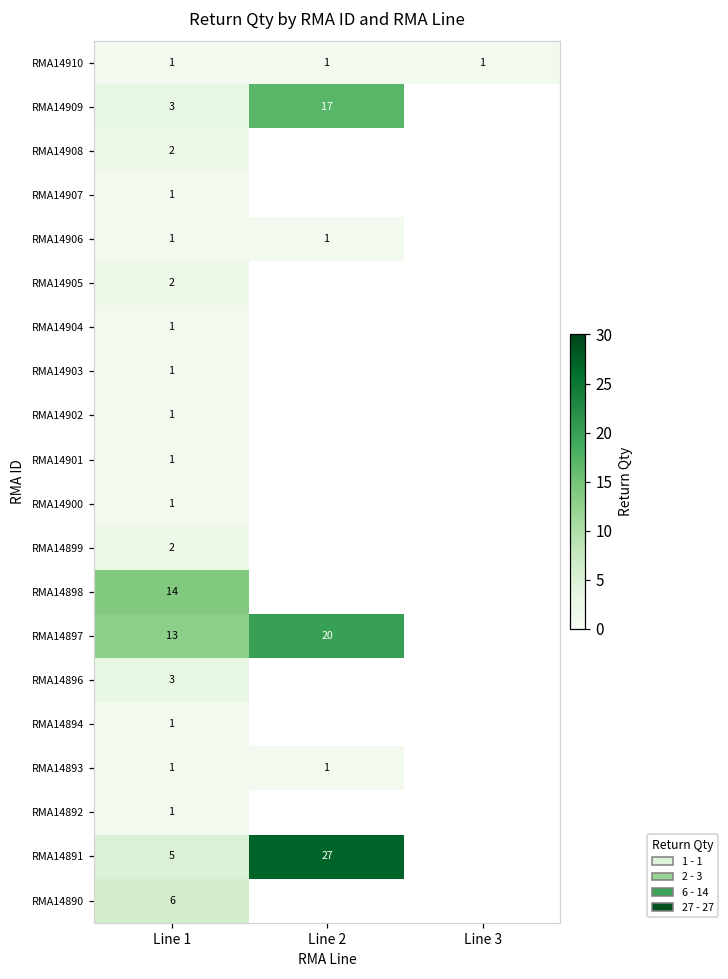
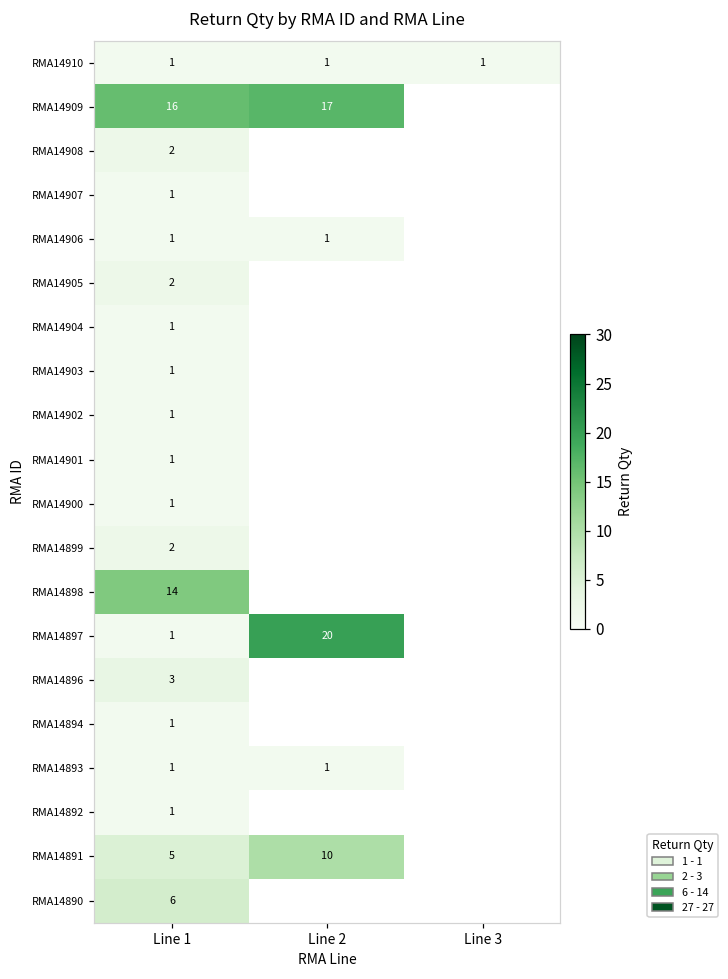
  {
    "RMA14910": {
      "Line 1": 1,
      "Line 2": 1,
      "Line 3": 1
    },
    "RMA14909": {
-     "Line 1": 3,
+     "Line 1": 16,
      "Line 2": 17
    },
    "RMA14908": {
      "Line 1": 2
    },
    "RMA14907": {
      "Line 1": 1
    },
    "RMA14906": {
      "Line 1": 1,
      "Line 2": 1
    },
    "RMA14905": {
      "Line 1": 2
    },
    "RMA14904": {
      "Line 1": 1
    },
    "RMA14903": {
      "Line 1": 1
    },
    "RMA14902": {
      "Line 1": 1
    },
    "RMA14901": {
      "Line 1": 1
    },
    "RMA14900": {
      "Line 1": 1
    },
    "RMA14899": {
      "Line 1": 2
    },
    "RMA14898": {
      "Line 1": 14
    },
    "RMA14897": {
-     "Line 1": 13,
+     "Line 1": 1,
      "Line 2": 20
    },
    "RMA14896": {
      "Line 1": 3
    },
    "RMA14894": {
      "Line 1": 1
    },
    "RMA14893": {
      "Line 1": 1,
      "Line 2": 1
    },
    "RMA14892": {
      "Line 1": 1
    },
    "RMA14891": {
      "Line 1": 5,
-     "Line 2": 27
+     "Line 2": 10
    },
    "RMA14890": {
      "Line 1": 6
    }
  }
